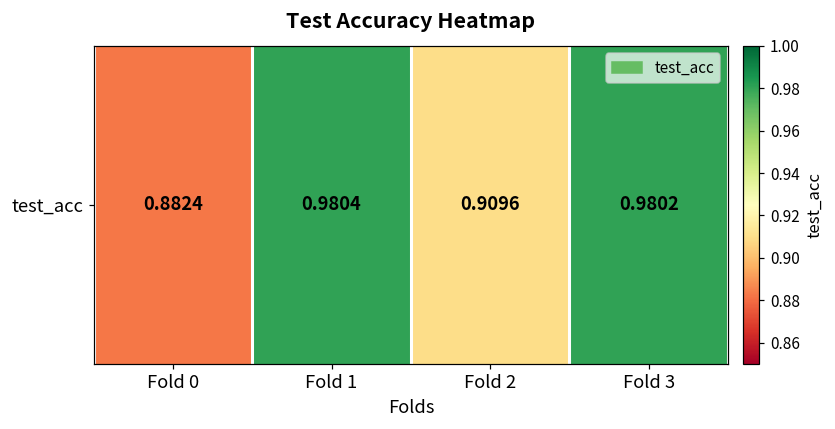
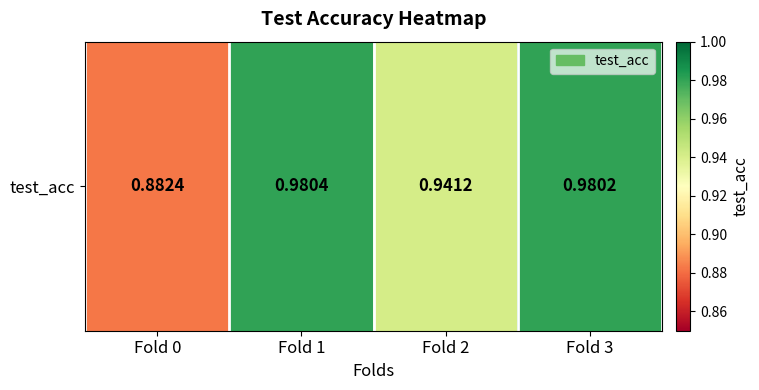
  {
    "test_acc": {
      "Fold 0": 0.8824,
      "Fold 1": 0.9804,
-     "Fold 2": 0.9096,
+     "Fold 2": 0.9412,
      "Fold 3": 0.9802
    }
  }
